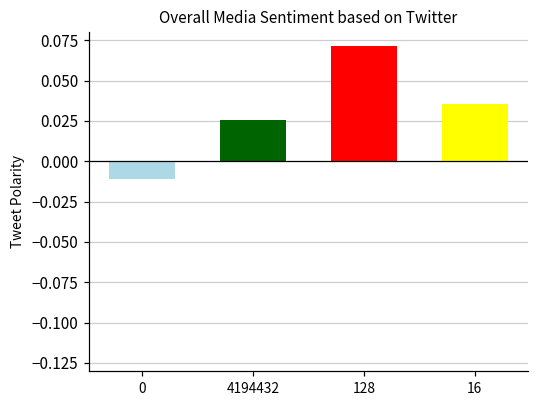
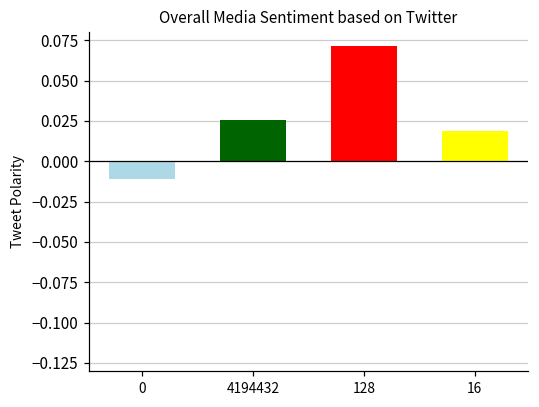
  {
    "0": -0.011,
    "4194432": 0.026,
    "128": 0.072,
-   "16": 0.036
+   "16": 0.019
  }
